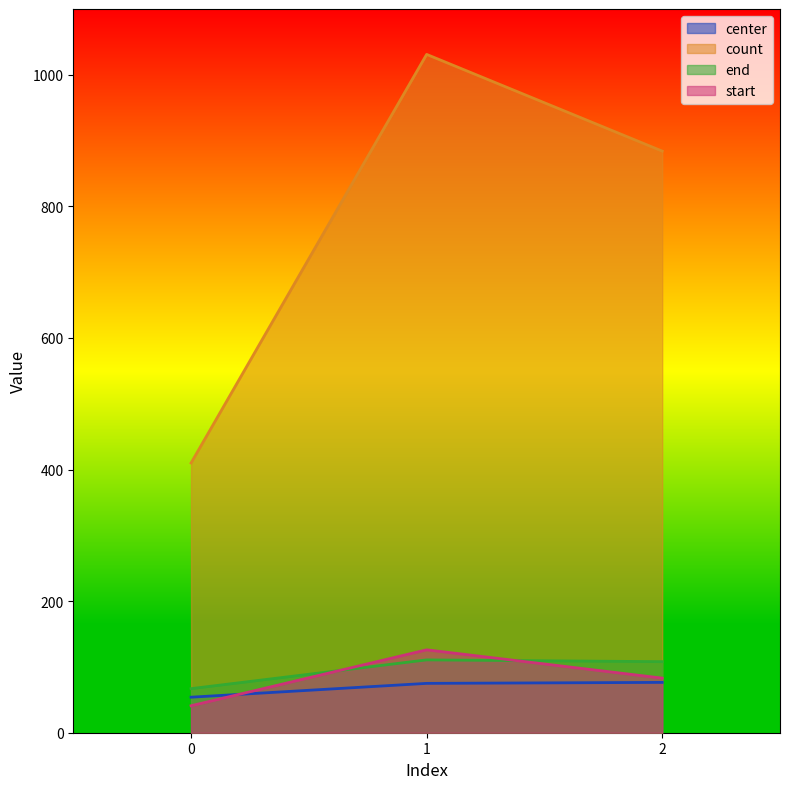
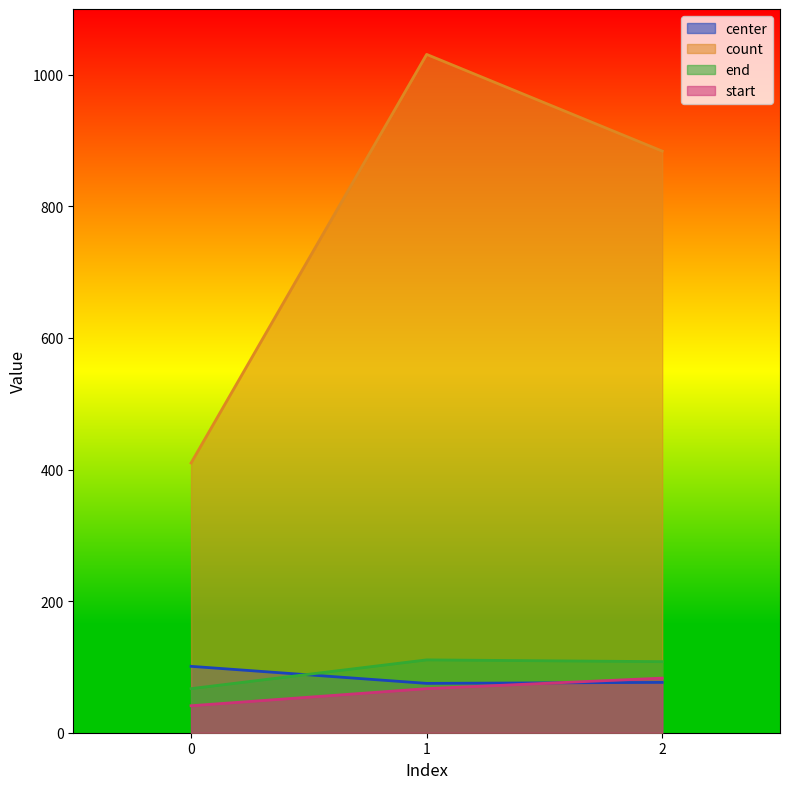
  {
    "center": {
-     "0": 50,
+     "0": 100,
      "1": 80,
      "2": 80
    },
    "count": {
      "0": 410,
      "1": 1030,
      "2": 880
    },
    "end": {
      "0": 70,
      "1": 110,
      "2": 110
    },
    "start": {
      "0": 40,
-     "1": 130,
+     "1": 70,
      "2": 80
    }
  }
